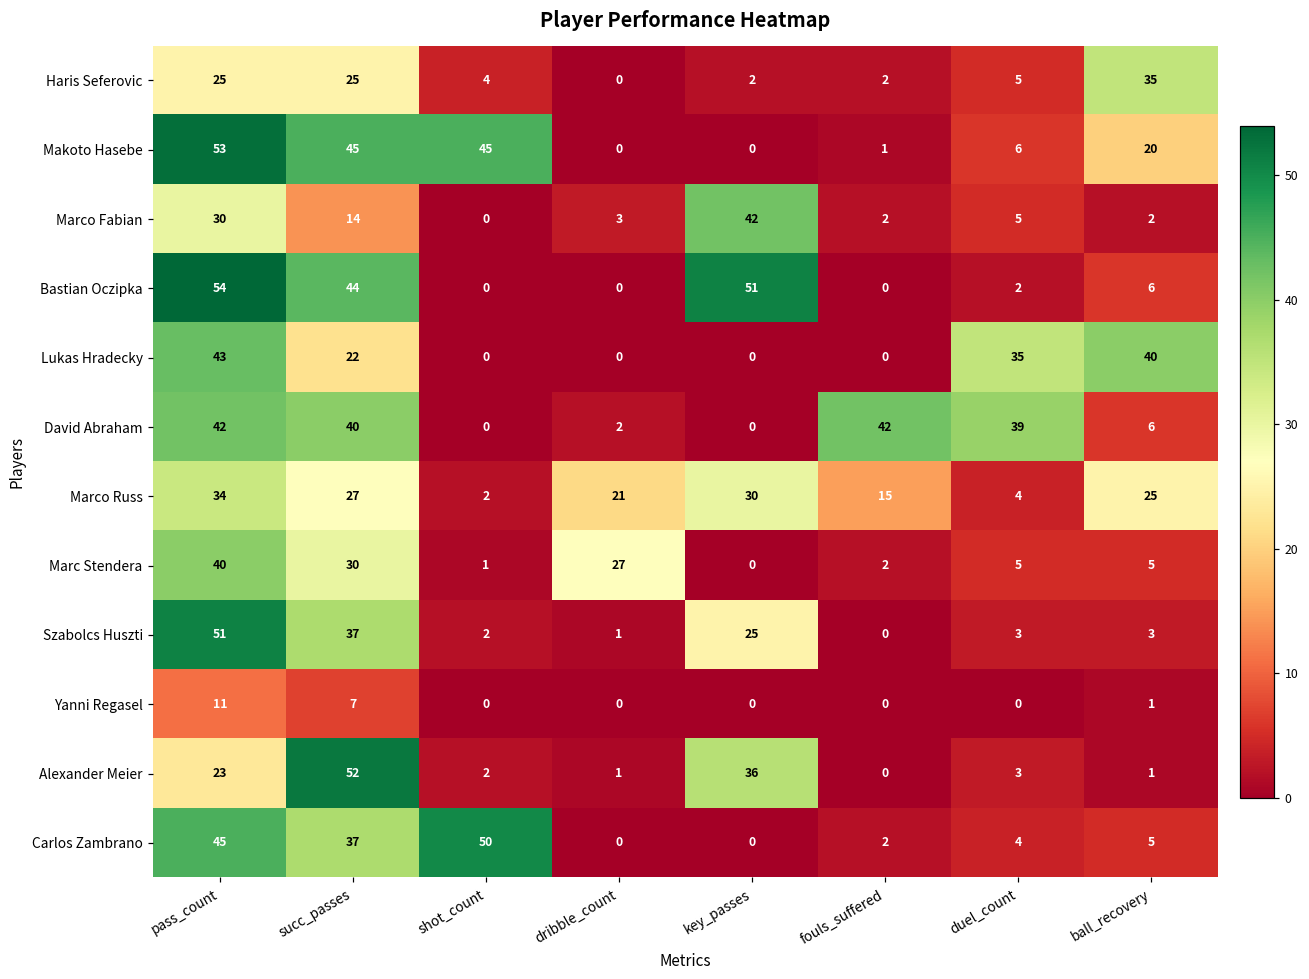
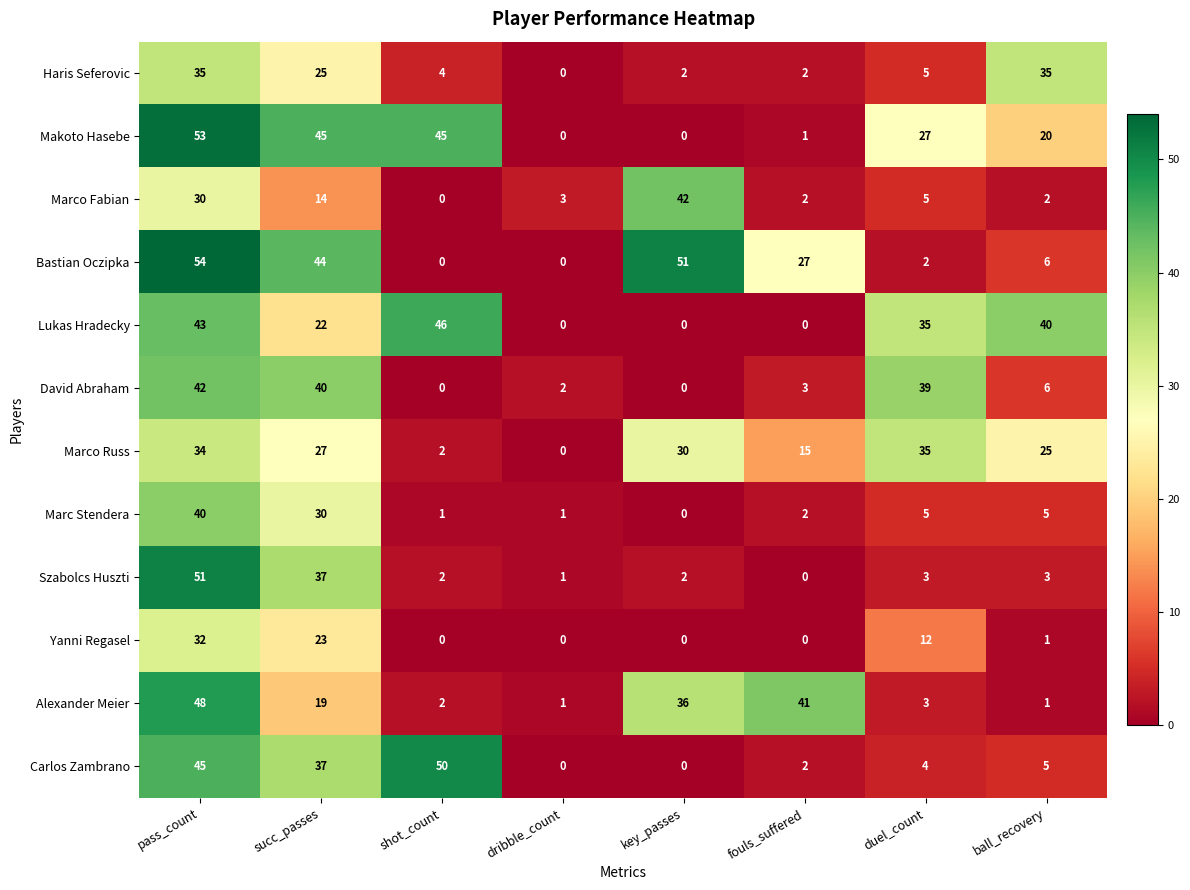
  {
    "Haris Seferovic": {
-     "pass_count": 25,
+     "pass_count": 35,
      "succ_passes": 25,
      "shot_count": 4,
      "dribble_count": 0,
      "key_passes": 2,
      "fouls_suffered": 2,
      "duel_count": 5,
      "ball_recovery": 35
    },
    "Makoto Hasebe": {
      "pass_count": 53,
      "succ_passes": 45,
      "shot_count": 45,
      "dribble_count": 0,
      "key_passes": 0,
      "fouls_suffered": 1,
-     "duel_count": 6,
+     "duel_count": 27,
      "ball_recovery": 20
    },
    "Marco Fabian": {
      "pass_count": 30,
      "succ_passes": 14,
      "shot_count": 0,
      "dribble_count": 3,
      "key_passes": 42,
      "fouls_suffered": 2,
      "duel_count": 5,
      "ball_recovery": 2
    },
    "Bastian Oczipka": {
      "pass_count": 54,
      "succ_passes": 44,
      "shot_count": 0,
      "dribble_count": 0,
      "key_passes": 51,
-     "fouls_suffered": 0,
+     "fouls_suffered": 27,
      "duel_count": 2,
      "ball_recovery": 6
    },
    "Lukas Hradecky": {
      "pass_count": 43,
      "succ_passes": 22,
-     "shot_count": 0,
+     "shot_count": 46,
      "dribble_count": 0,
      "key_passes": 0,
      "fouls_suffered": 0,
      "duel_count": 35,
      "ball_recovery": 40
    },
    "David Abraham": {
      "pass_count": 42,
      "succ_passes": 40,
      "shot_count": 0,
      "dribble_count": 2,
      "key_passes": 0,
-     "fouls_suffered": 42,
+     "fouls_suffered": 3,
      "duel_count": 39,
      "ball_recovery": 6
    },
    "Marco Russ": {
      "pass_count": 34,
      "succ_passes": 27,
      "shot_count": 2,
-     "dribble_count": 21,
+     "dribble_count": 0,
      "key_passes": 30,
      "fouls_suffered": 15,
-     "duel_count": 4,
+     "duel_count": 35,
      "ball_recovery": 25
    },
    "Marc Stendera": {
      "pass_count": 40,
      "succ_passes": 30,
      "shot_count": 1,
-     "dribble_count": 27,
+     "dribble_count": 1,
      "key_passes": 0,
      "fouls_suffered": 2,
      "duel_count": 5,
      "ball_recovery": 5
    },
    "Szabolcs Huszti": {
      "pass_count": 51,
      "succ_passes": 37,
      "shot_count": 2,
      "dribble_count": 1,
-     "key_passes": 25,
+     "key_passes": 2,
      "fouls_suffered": 0,
      "duel_count": 3,
      "ball_recovery": 3
    },
    "Yanni Regasel": {
-     "pass_count": 11,
-     "succ_passes": 7,
+     "pass_count": 32,
+     "succ_passes": 23,
      "shot_count": 0,
      "dribble_count": 0,
      "key_passes": 0,
      "fouls_suffered": 0,
-     "duel_count": 0,
+     "duel_count": 12,
      "ball_recovery": 1
    },
    "Alexander Meier": {
-     "pass_count": 23,
-     "succ_passes": 52,
+     "pass_count": 48,
+     "succ_passes": 19,
      "shot_count": 2,
      "dribble_count": 1,
      "key_passes": 36,
-     "fouls_suffered": 0,
+     "fouls_suffered": 41,
      "duel_count": 3,
      "ball_recovery": 1
    },
    "Carlos Zambrano": {
      "pass_count": 45,
      "succ_passes": 37,
      "shot_count": 50,
      "dribble_count": 0,
      "key_passes": 0,
      "fouls_suffered": 2,
      "duel_count": 4,
      "ball_recovery": 5
    }
  }
